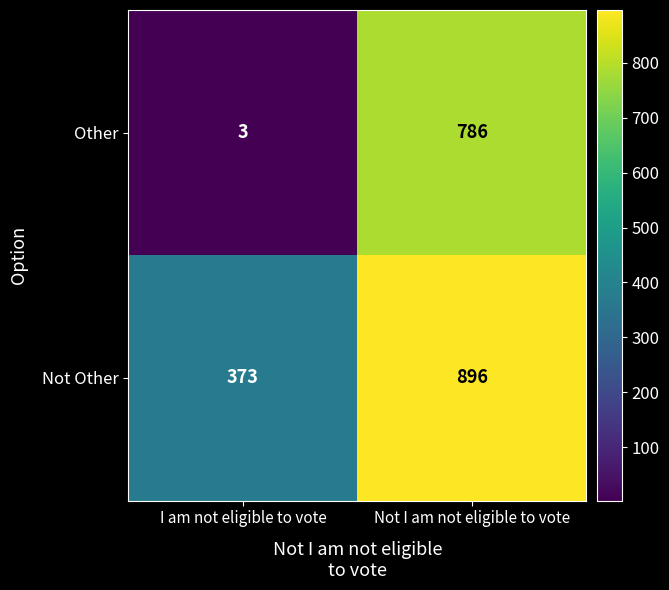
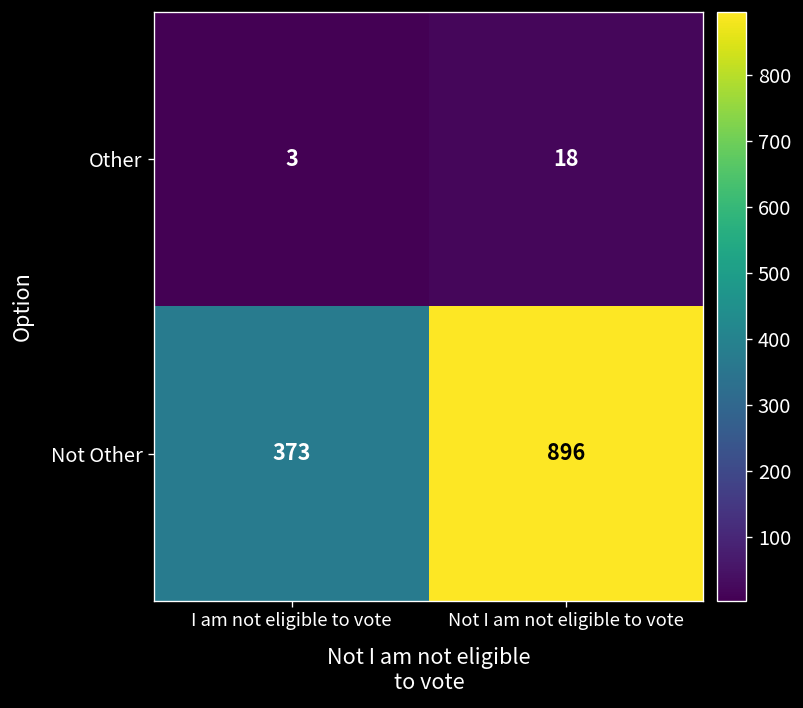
  {
    "Other": {
      "I am not eligible to vote": 3,
-     "Not I am not eligible to vote": 786
+     "Not I am not eligible to vote": 18
    },
    "Not Other": {
      "I am not eligible to vote": 373,
      "Not I am not eligible to vote": 896
    }
  }
